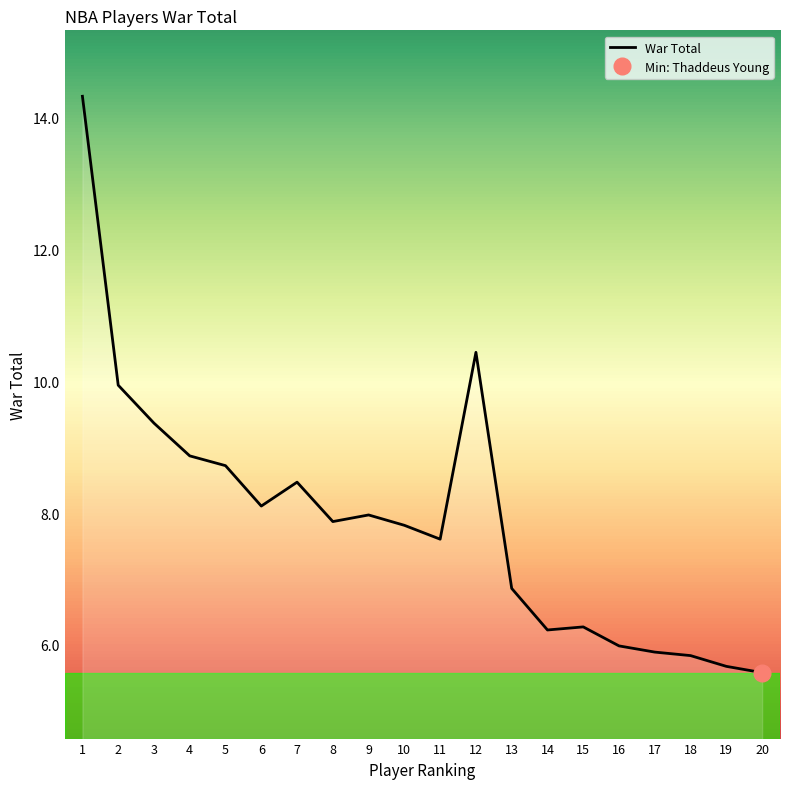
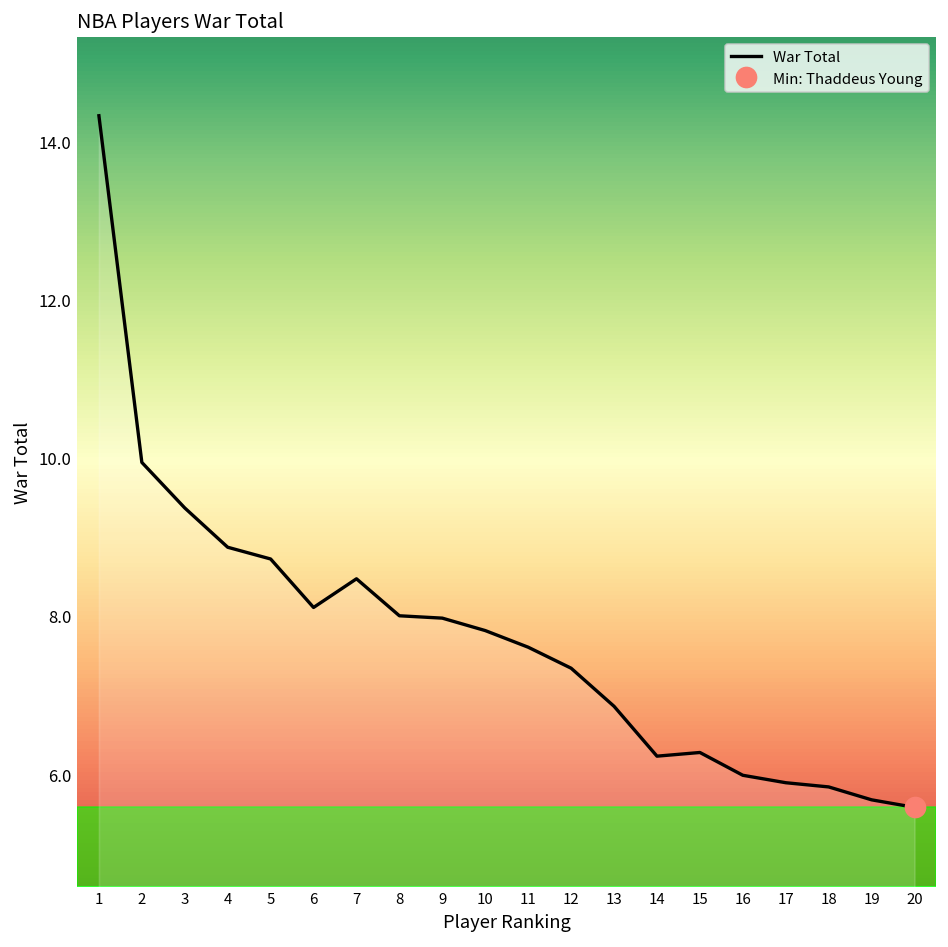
  {
    "War Total": {
      "1": 14.3,
      "2": 9.9,
      "3": 9.4,
      "4": 8.9,
      "5": 8.7,
      "6": 8.1,
      "7": 8.5,
-     "8": 7.9,
+     "8": 8.0,
      "9": 8.0,
      "10": 7.8,
      "11": 7.6,
-     "12": 10.4,
+     "12": 7.3,
      "13": 6.9,
      "14": 6.2,
      "15": 6.3,
      "16": 6.0,
      "17": 5.9,
      "18": 5.8,
      "19": 5.7
    }
  }
